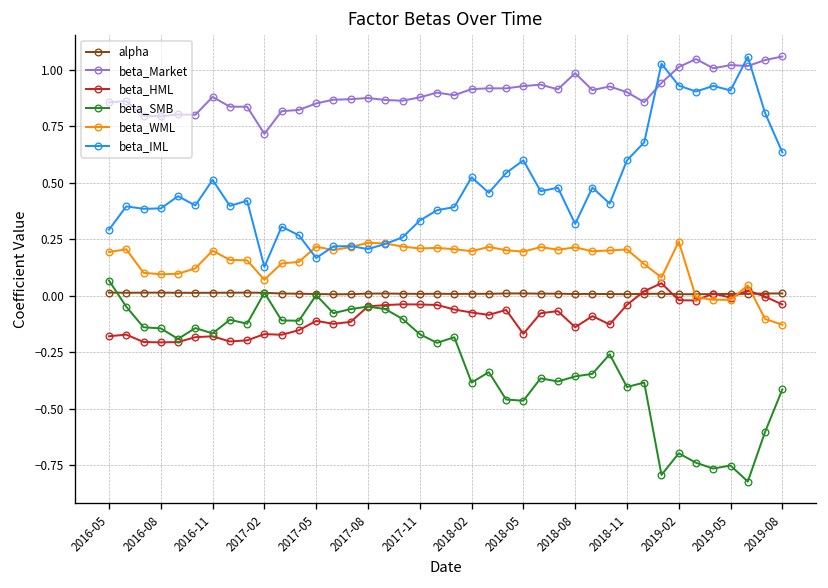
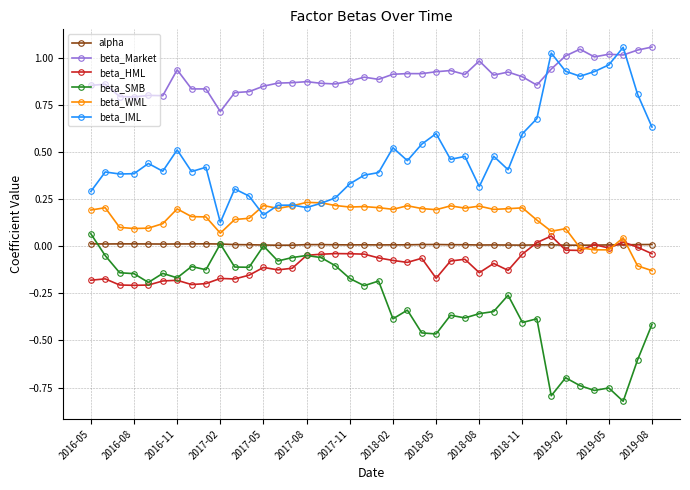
  {
    "alpha": {
      "2016-05": 0.01,
      "2016-08": 0.01,
      "2016-11": 0.01,
      "2017-08": 0.01,
      "2017-11": 0.01,
      "2018-02": 0.01,
      "2018-05": 0.01,
      "2018-08": 0.01,
      "2018-11": 0.01,
      "2019-02": 0.01,
      "2019-05": 0.01,
      "2019-08": 0.01
    },
    "beta_Market": {
-     "2016-11": 0.88,
+     "2016-11": 0.94,
      "2017-02": 0.72,
      "2017-05": 0.85,
      "2017-08": 0.87,
      "2017-11": 0.88,
      "2018-02": 0.91,
      "2018-05": 0.93,
      "2018-08": 0.98,
      "2018-11": 0.90,
      "2019-02": 1.01,
      "2019-05": 1.02,
      "2019-08": 1.06
    },
    "beta_HML": {
      "2016-05": -0.18,
      "2016-08": -0.21,
      "2017-02": -0.17,
      "2017-05": -0.11,
      "2017-11": -0.04,
      "2018-02": -0.07,
      "2018-05": -0.17,
      "2018-08": -0.14,
      "2018-11": -0.04,
      "2019-02": -0.02,
      "2019-08": -0.04
    },
    "beta_SMB": {
      "2016-05": 0.07,
      "2016-08": -0.15,
      "2017-11": -0.17,
      "2018-02": -0.38,
      "2018-05": -0.47,
      "2018-08": -0.36,
      "2018-11": -0.40,
      "2019-02": -0.70,
      "2019-05": -0.75,
      "2019-08": -0.42
    },
    "beta_WML": {
      "2016-05": 0.19,
      "2016-08": 0.09,
      "2016-11": 0.20,
      "2017-02": 0.07,
      "2017-05": 0.22,
      "2017-08": 0.23,
      "2017-11": 0.21,
      "2018-02": 0.20,
      "2018-05": 0.19,
      "2018-08": 0.21,
      "2018-11": 0.20,
-     "2019-02": 0.24,
+     "2019-02": 0.09,
      "2019-08": -0.13
    },
    "beta_IML": {
      "2016-05": 0.29,
      "2016-08": 0.39,
      "2016-11": 0.51,
      "2017-02": 0.13,
      "2017-05": 0.17,
      "2017-08": 0.21,
      "2017-11": 0.33,
      "2018-02": 0.52,
      "2018-05": 0.60,
      "2018-08": 0.32,
      "2018-11": 0.60,
      "2019-02": 0.93,
-     "2019-05": 0.91,
+     "2019-05": 0.96,
      "2019-08": 0.63
    }
  }
